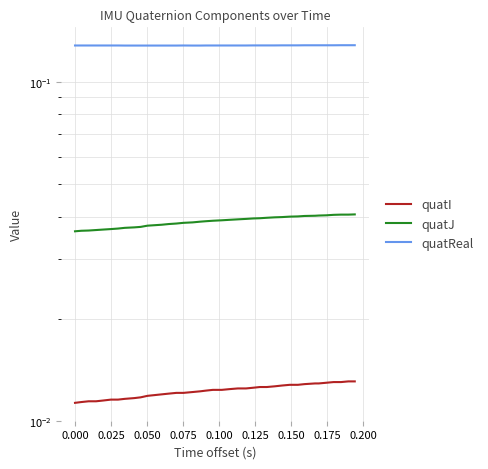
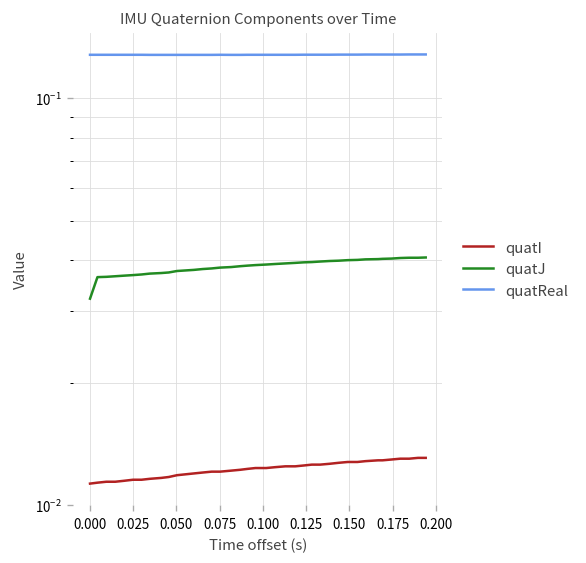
  {
    "quatI": {
      "0.000": 0.0113
    },
    "quatJ": {
-     "0.000": 0.036
+     "0.000": 0.032
    },
    "quatReal": {
      "0.000": 0.128
    }
  }
